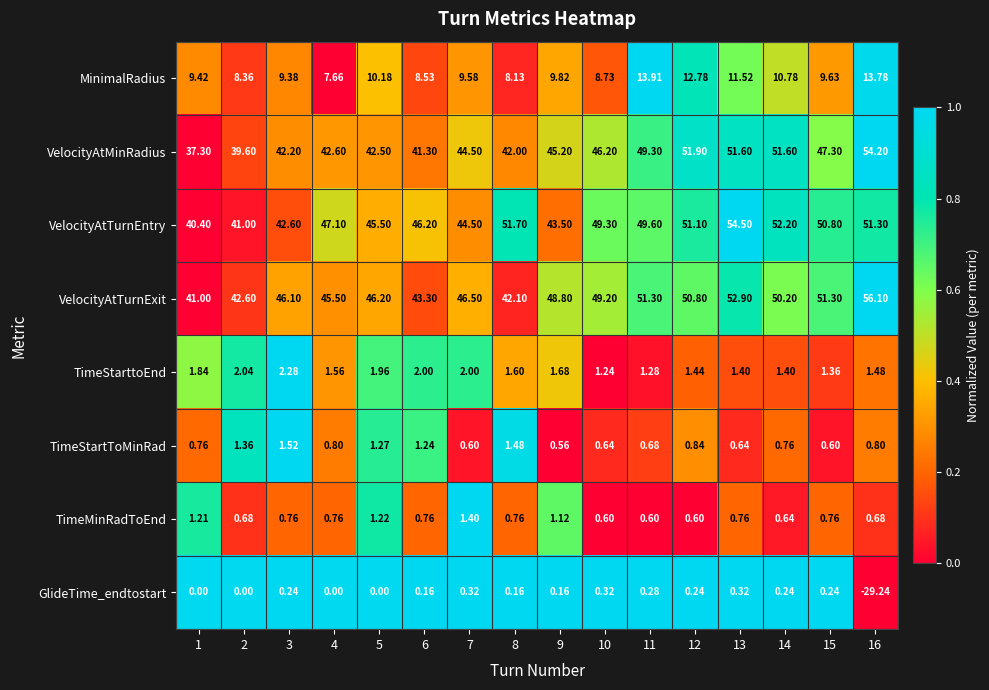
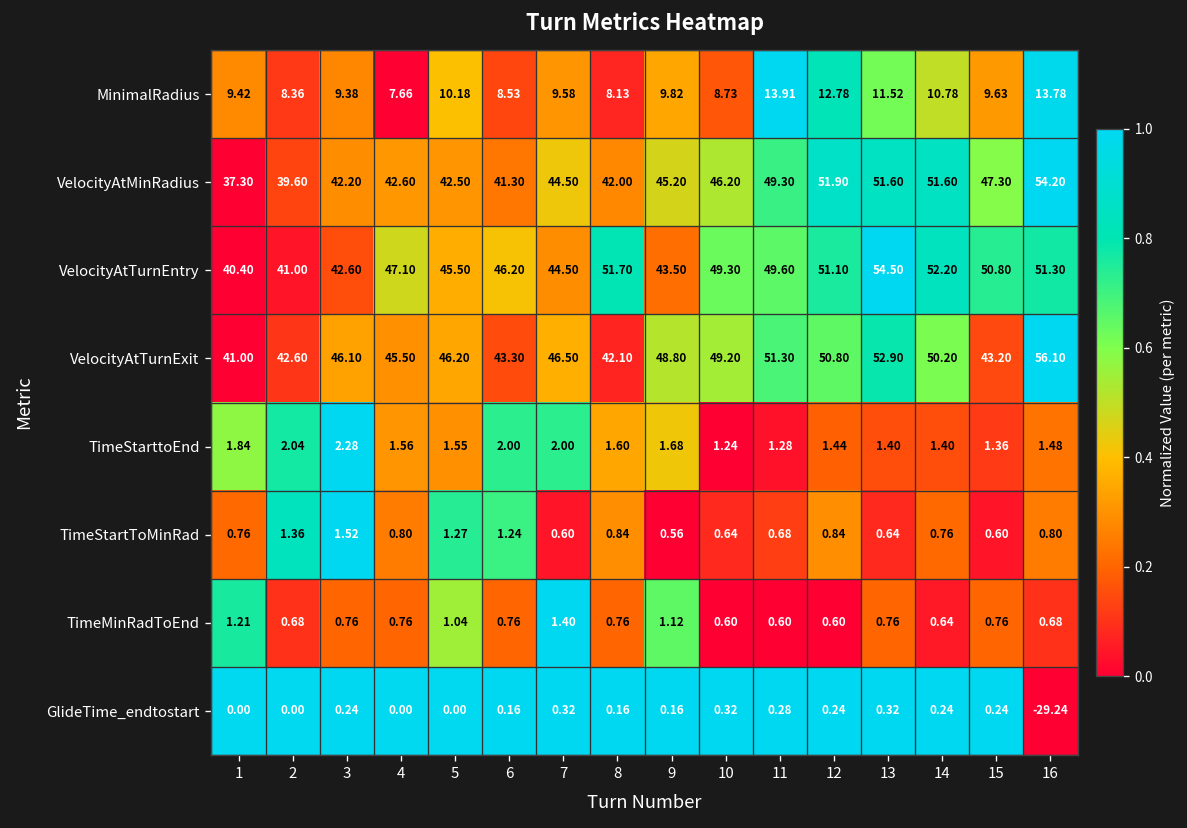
  {
    "MinimalRadius": {
      "1": 9.42,
      "2": 8.36,
      "3": 9.38,
      "4": 7.66,
      "5": 10.18,
      "6": 8.53,
      "7": 9.58,
      "8": 8.13,
      "9": 9.82,
      "10": 8.73,
      "11": 13.91,
      "12": 12.78,
      "13": 11.52,
      "14": 10.78,
      "15": 9.63,
      "16": 13.78
    },
    "VelocityAtMinRadius": {
      "1": 37.30,
      "2": 39.60,
      "3": 42.20,
      "4": 42.60,
      "5": 42.50,
      "6": 41.30,
      "7": 44.50,
      "8": 42.00,
      "9": 45.20,
      "10": 46.20,
      "11": 49.30,
      "12": 51.90,
      "13": 51.60,
      "14": 51.60,
      "15": 47.30,
      "16": 54.20
    },
    "VelocityAtTurnEntry": {
      "1": 40.40,
      "2": 41.00,
      "3": 42.60,
      "4": 47.10,
      "5": 45.50,
      "6": 46.20,
      "7": 44.50,
      "8": 51.70,
      "9": 43.50,
      "10": 49.30,
      "11": 49.60,
      "12": 51.10,
      "13": 54.50,
      "14": 52.20,
      "15": 50.80,
      "16": 51.30
    },
    "VelocityAtTurnExit": {
      "1": 41.00,
      "2": 42.60,
      "3": 46.10,
      "4": 45.50,
      "5": 46.20,
      "6": 43.30,
      "7": 46.50,
      "8": 42.10,
      "9": 48.80,
      "10": 49.20,
      "11": 51.30,
      "12": 50.80,
      "13": 52.90,
      "14": 50.20,
-     "15": 51.30,
+     "15": 43.20,
      "16": 56.10
    },
    "TimeStarttoEnd": {
      "1": 1.84,
      "2": 2.04,
      "3": 2.28,
      "4": 1.56,
-     "5": 1.96,
+     "5": 1.55,
      "6": 2.00,
      "7": 2.00,
      "8": 1.60,
      "9": 1.68,
      "10": 1.24,
      "11": 1.28,
      "12": 1.44,
      "13": 1.40,
      "14": 1.40,
      "15": 1.36,
      "16": 1.48
    },
    "TimeStartToMinRad": {
      "1": 0.76,
      "2": 1.36,
      "3": 1.52,
      "4": 0.80,
      "5": 1.27,
      "6": 1.24,
      "7": 0.60,
-     "8": 1.48,
+     "8": 0.84,
      "9": 0.56,
      "10": 0.64,
      "11": 0.68,
      "12": 0.84,
      "13": 0.64,
      "14": 0.76,
      "15": 0.60,
      "16": 0.80
    },
    "TimeMinRadToEnd": {
      "1": 1.21,
      "2": 0.68,
      "3": 0.76,
      "4": 0.76,
-     "5": 1.22,
+     "5": 1.04,
      "6": 0.76,
      "7": 1.40,
      "8": 0.76,
      "9": 1.12,
      "10": 0.60,
      "11": 0.60,
      "12": 0.60,
      "13": 0.76,
      "14": 0.64,
      "15": 0.76,
      "16": 0.68
    },
    "GlideTime_endtostart": {
      "1": 0.00,
      "2": 0.00,
      "3": 0.24,
      "4": 0.00,
      "5": 0.00,
      "6": 0.16,
      "7": 0.32,
      "8": 0.16,
      "9": 0.16,
      "10": 0.32,
      "11": 0.28,
      "12": 0.24,
      "13": 0.32,
      "14": 0.24,
      "15": 0.24,
      "16": -29.24
    }
  }
